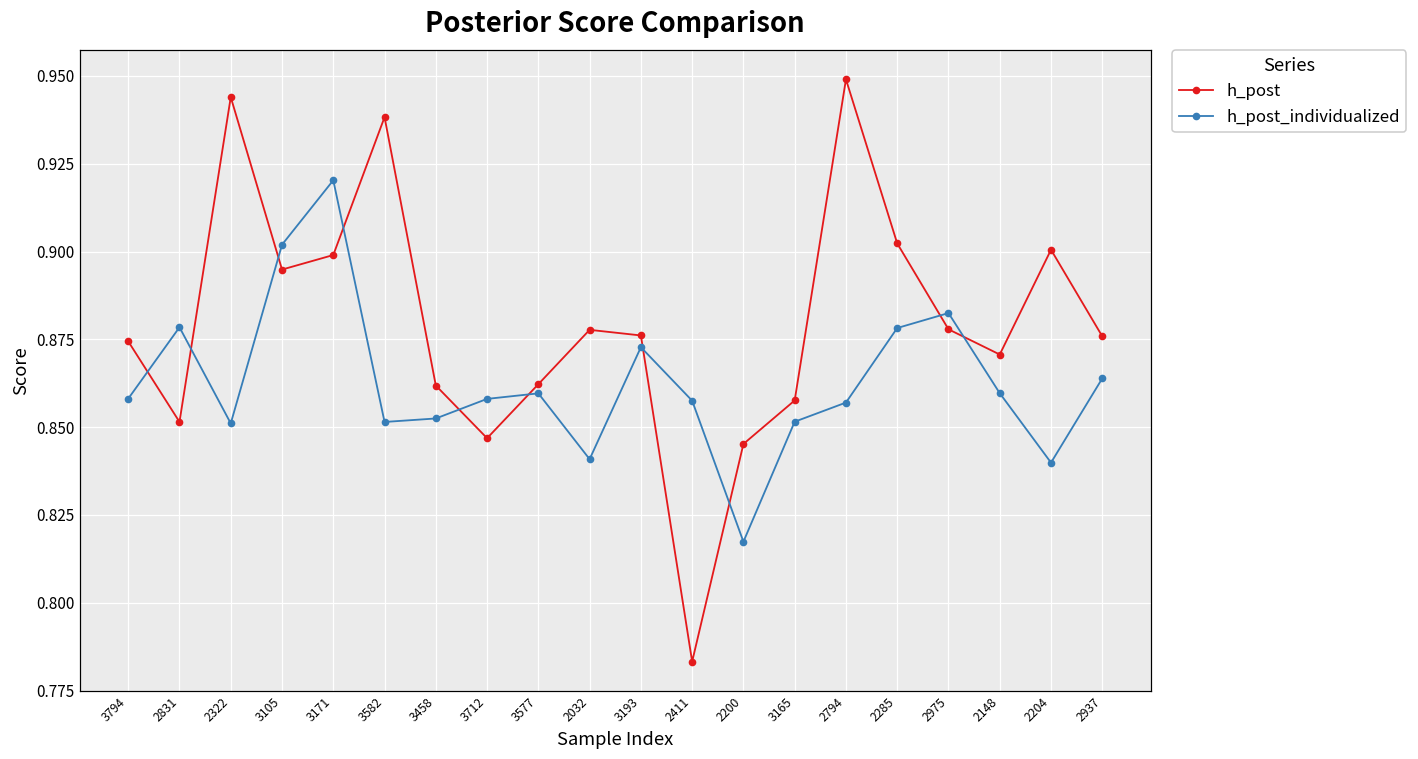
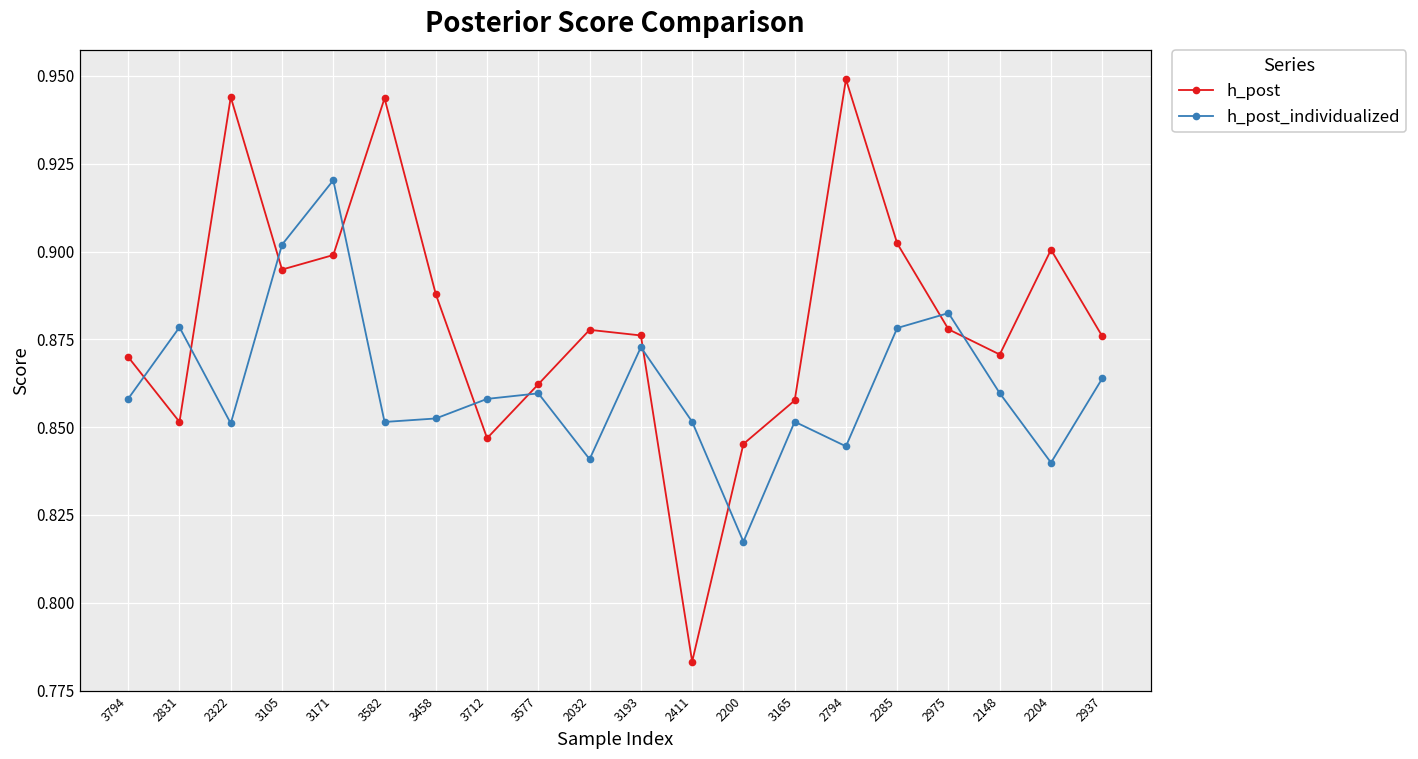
  {
    "h_post": {
-     "3794": 0.874,
+     "3794": 0.870,
      "2831": 0.851,
      "2322": 0.944,
      "3105": 0.895,
      "3171": 0.899,
-     "3582": 0.938,
-     "3458": 0.862,
+     "3582": 0.944,
+     "3458": 0.888,
      "3712": 0.847,
      "3577": 0.862,
      "2032": 0.878,
      "3193": 0.876,
      "2411": 0.783,
      "2200": 0.845,
      "3165": 0.858,
      "2794": 0.949,
      "2285": 0.902,
      "2975": 0.878,
      "2148": 0.871,
      "2204": 0.901,
      "2937": 0.876
    },
    "h_post_individualized": {
      "3794": 0.858,
      "2831": 0.878,
      "2322": 0.851,
      "3105": 0.902,
      "3171": 0.920,
      "3582": 0.851,
      "3458": 0.852,
      "3712": 0.858,
      "3577": 0.860,
      "2032": 0.841,
      "3193": 0.873,
-     "2411": 0.858,
+     "2411": 0.852,
      "2200": 0.817,
      "3165": 0.852,
-     "2794": 0.857,
+     "2794": 0.845,
      "2285": 0.878,
      "2975": 0.882,
      "2148": 0.860,
      "2204": 0.840,
      "2937": 0.864
    }
  }
